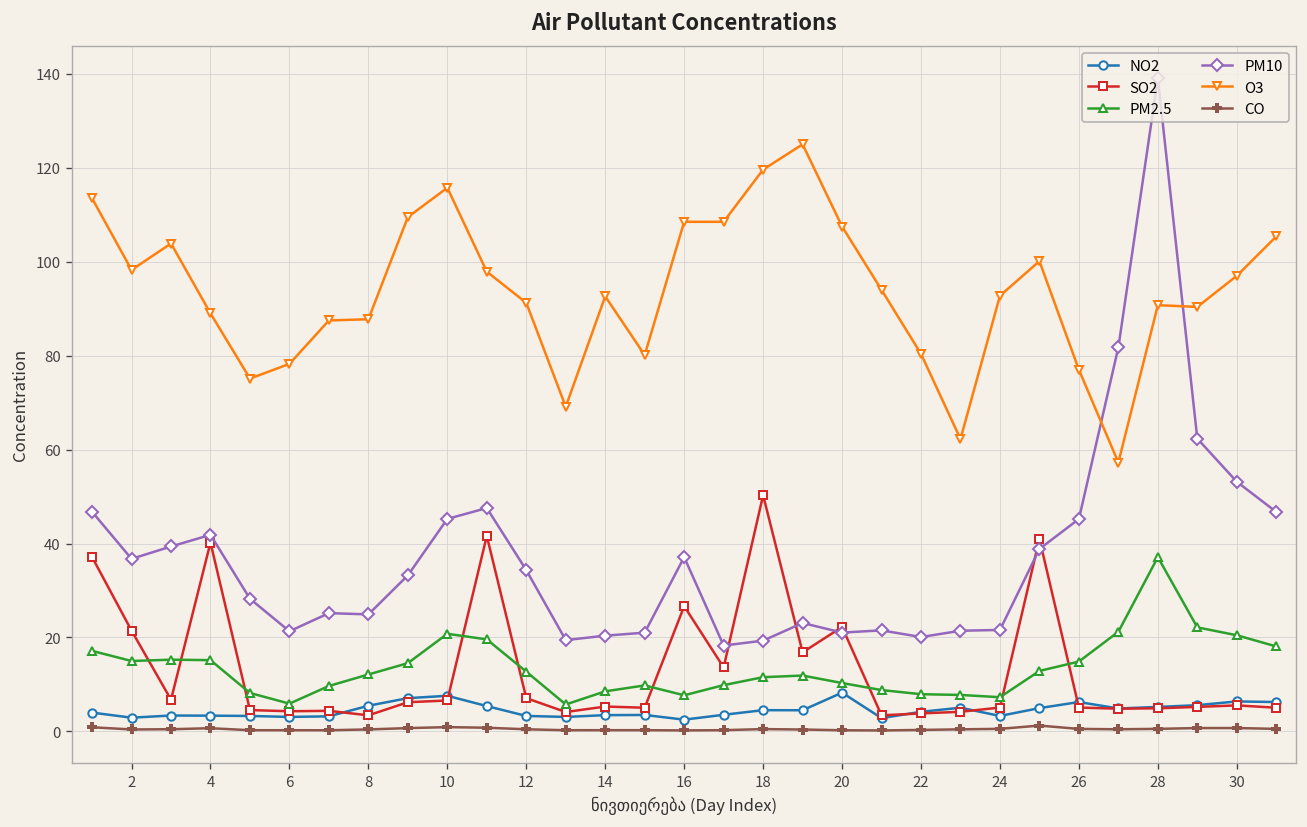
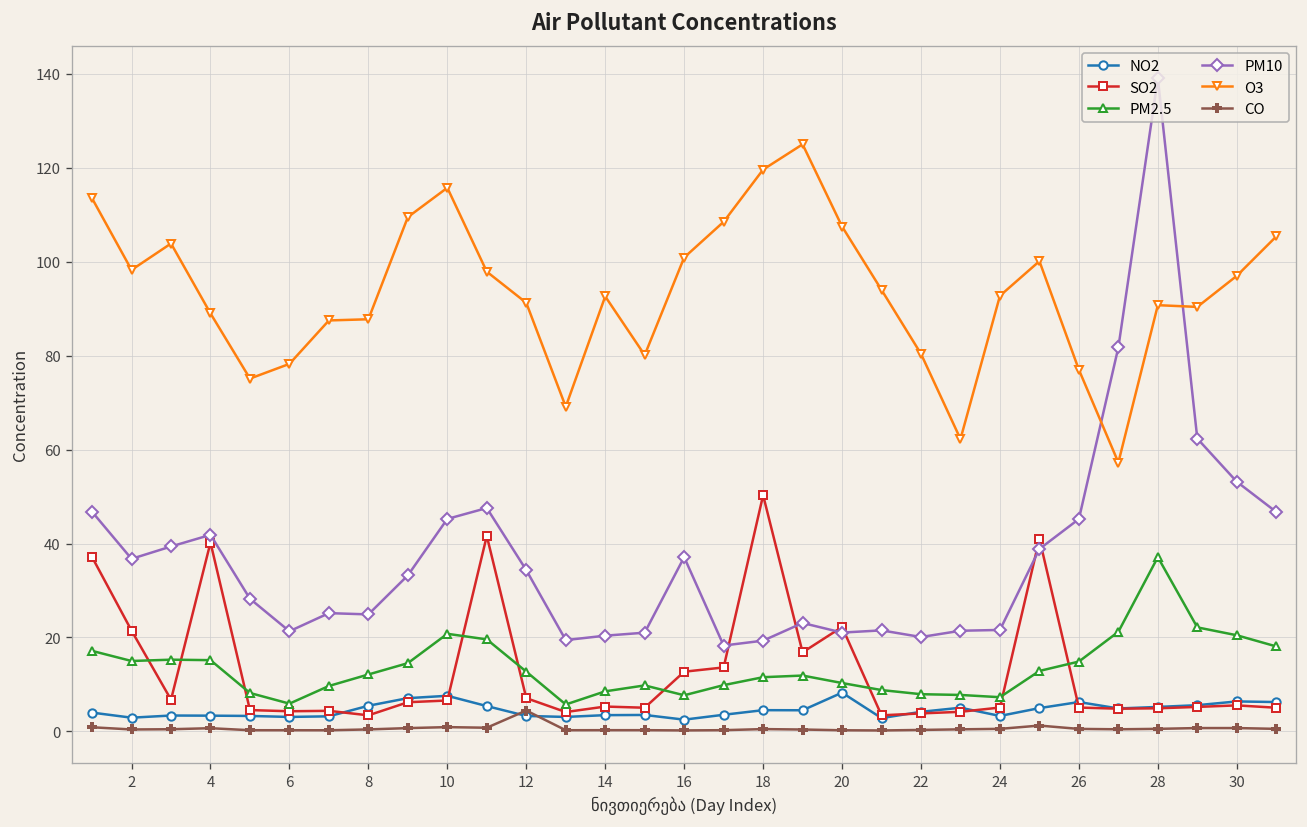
  {
    "NO2": {
      "2": 3,
      "4": 3,
      "6": 3,
      "8": 5,
      "10": 8,
      "12": 3,
      "14": 3,
      "16": 3,
      "18": 5,
      "20": 8,
      "24": 3,
      "26": 6,
      "30": 6
    },
    "SO2": {
      "2": 21,
      "4": 40,
      "6": 4,
      "8": 3,
      "10": 7,
      "12": 7,
      "14": 5,
-     "16": 27,
+     "16": 13,
      "18": 50,
      "20": 22,
      "24": 5,
      "26": 5,
      "30": 6
    },
    "PM2.5": {
      "2": 15,
      "4": 15,
      "6": 6,
      "8": 12,
      "10": 21,
      "12": 13,
      "14": 9,
      "16": 8,
      "18": 12,
      "20": 10,
      "22": 8,
      "24": 7,
      "26": 15,
      "28": 37,
      "30": 20
    },
    "PM10": {
      "2": 37,
      "4": 42,
      "6": 21,
      "8": 25,
      "10": 45,
      "12": 34,
      "14": 20,
      "16": 37,
      "18": 19,
      "20": 21,
      "22": 20,
      "24": 22,
      "26": 45,
      "30": 53
    },
    "O3": {
      "2": 98,
      "4": 89,
      "6": 78,
      "8": 88,
      "10": 116,
      "12": 91,
      "14": 93,
-     "16": 109,
+     "16": 101,
      "18": 120,
      "20": 108,
      "22": 80,
      "24": 93,
      "26": 77,
      "28": 91,
      "30": 97
    },
    "CO": {
      "2": 0,
      "4": 1,
      "6": 0,
      "8": 0,
      "10": 1,
-     "12": 0,
+     "12": 4,
      "14": 0,
      "16": 0,
      "18": 0,
      "20": 0,
      "22": 0,
      "24": 1,
      "26": 1,
      "28": 1,
      "30": 1
    }
  }
